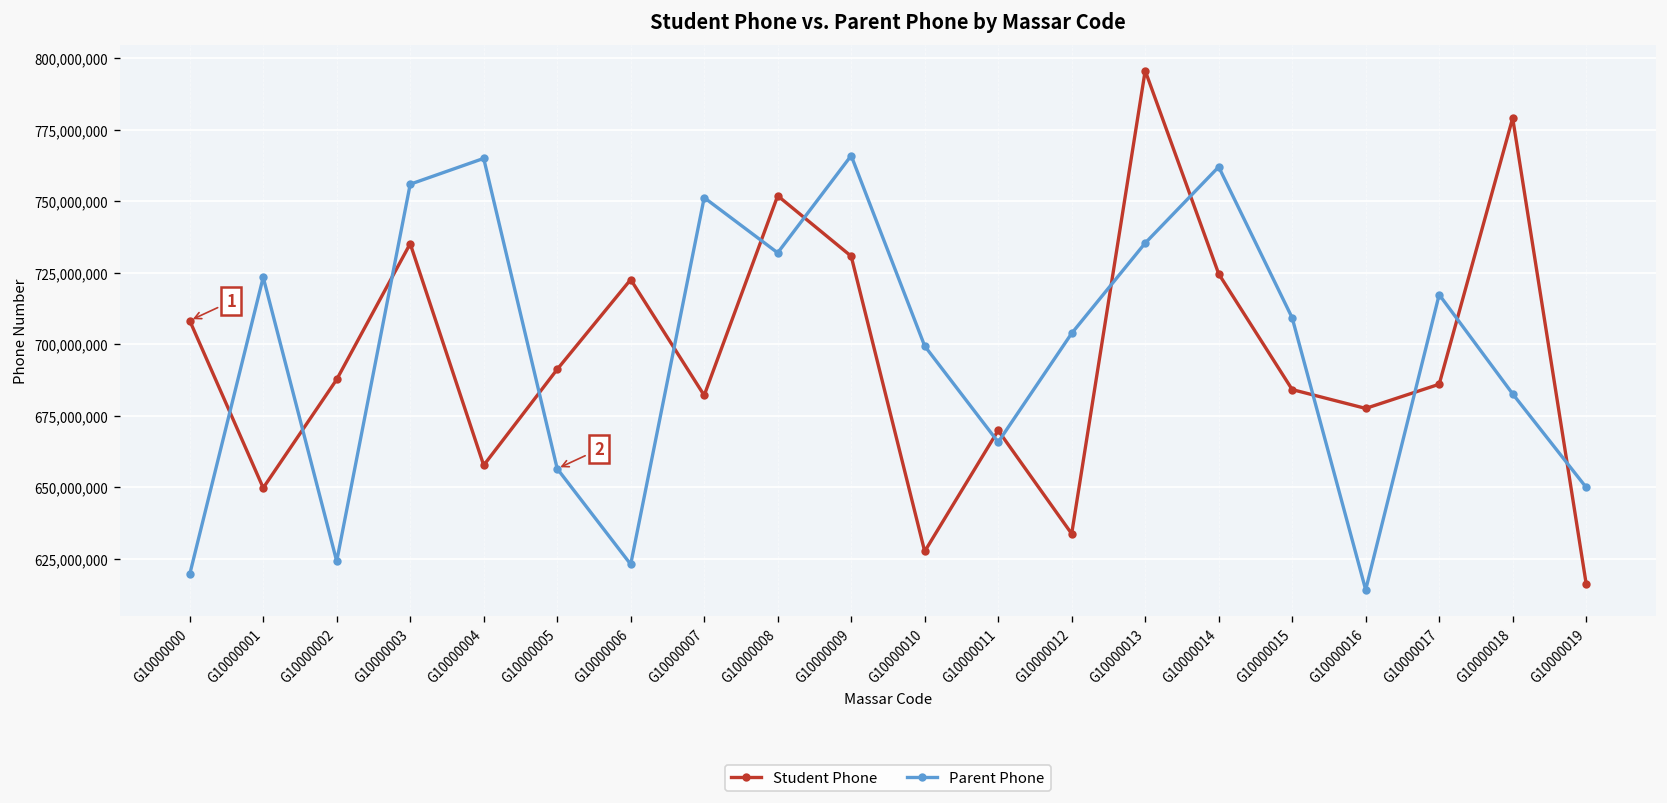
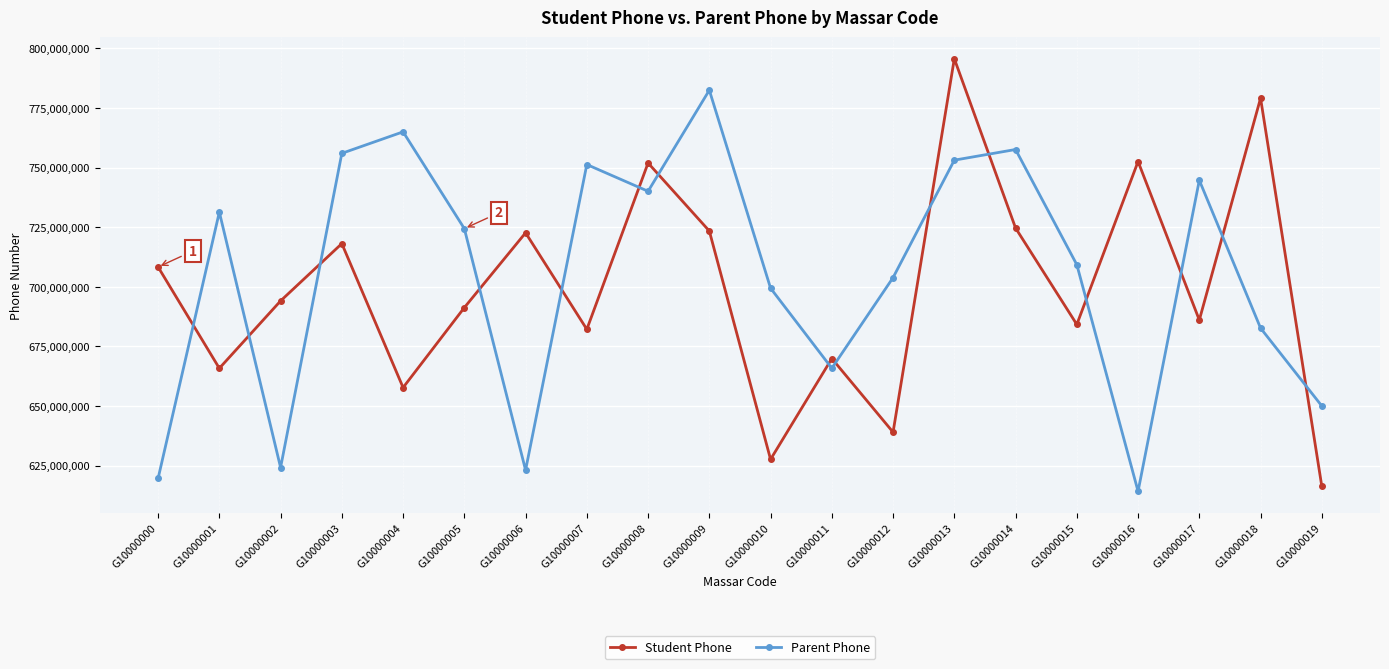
  {
    "Student Phone": {
-     "G10000001": "650,000,000",
-     "G10000002": "688,000,000",
-     "G10000003": "735,000,000",
+     "G10000001": "666,000,000",
+     "G10000002": "694,000,000",
+     "G10000003": "718,000,000",
      "G10000004": "658,000,000",
      "G10000005": "691,000,000",
      "G10000006": "723,000,000",
      "G10000007": "682,000,000",
      "G10000008": "752,000,000",
-     "G10000009": "731,000,000",
+     "G10000009": "723,000,000",
      "G10000010": "628,000,000",
      "G10000011": "670,000,000",
-     "G10000012": "634,000,000",
+     "G10000012": "639,000,000",
      "G10000013": "796,000,000",
      "G10000014": "725,000,000",
      "G10000015": "684,000,000",
-     "G10000016": "678,000,000",
+     "G10000016": "753,000,000",
      "G10000017": "686,000,000",
      "G10000018": "779,000,000",
      "G10000019": "616,000,000"
    },
    "Parent Phone": {
      "G10000000": "620,000,000",
-     "G10000001": "723,000,000",
+     "G10000001": "731,000,000",
      "G10000002": "624,000,000",
      "G10000003": "756,000,000",
      "G10000004": "765,000,000",
-     "G10000005": "657,000,000",
+     "G10000005": "724,000,000",
      "G10000006": "623,000,000",
      "G10000007": "751,000,000",
-     "G10000008": "732,000,000",
-     "G10000009": "766,000,000",
+     "G10000008": "740,000,000",
+     "G10000009": "783,000,000",
      "G10000010": "699,000,000",
      "G10000011": "666,000,000",
      "G10000012": "704,000,000",
-     "G10000013": "735,000,000",
-     "G10000014": "762,000,000",
+     "G10000013": "753,000,000",
+     "G10000014": "758,000,000",
      "G10000015": "709,000,000",
      "G10000016": "614,000,000",
-     "G10000017": "717,000,000",
+     "G10000017": "745,000,000",
      "G10000018": "683,000,000",
      "G10000019": "650,000,000"
    }
  }
